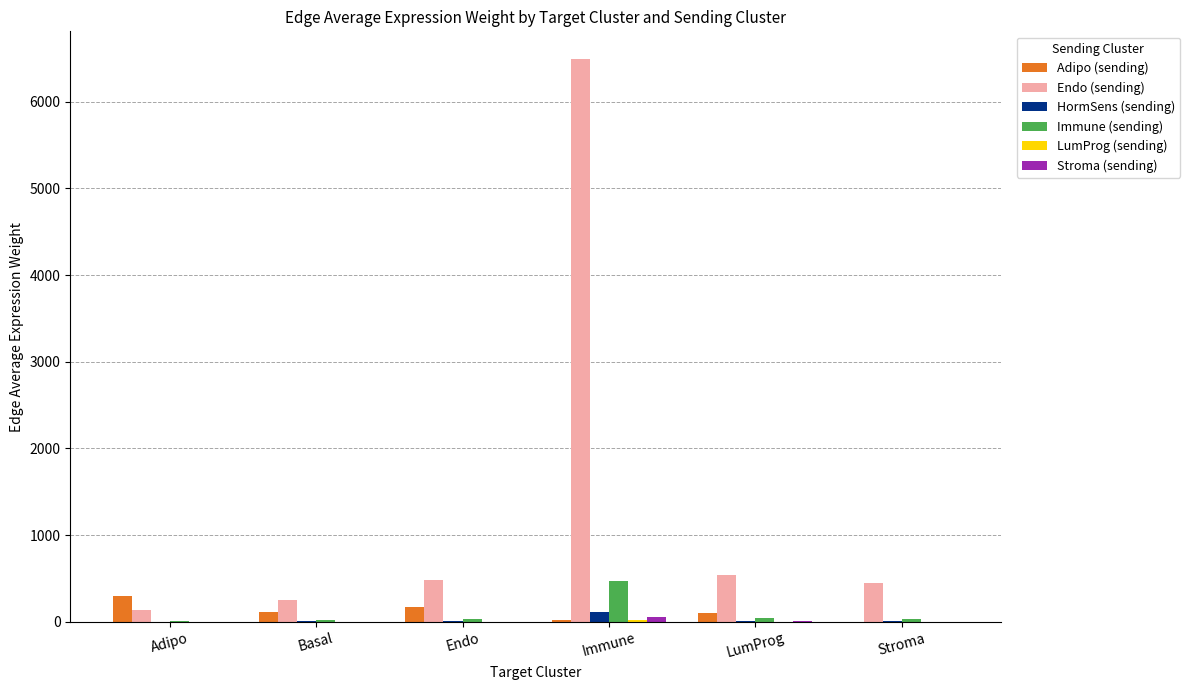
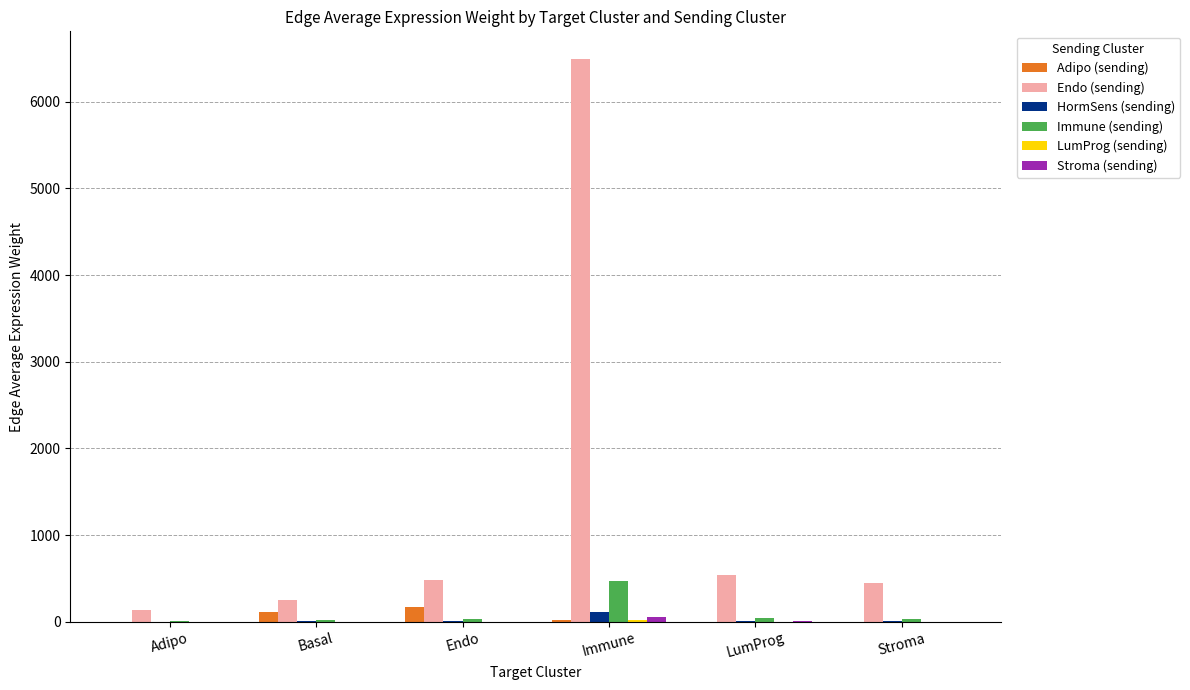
  {
    "Adipo (sending)": {
-     "Adipo": 300,
+     "Adipo": 0,
      "Basal": 100,
      "Endo": 200,
-     "LumProg": 100
+     "LumProg": 0
    },
    "Endo (sending)": {
      "Adipo": 100,
      "Basal": 200,
      "Endo": 500,
      "Immune": 6500,
      "LumProg": 500,
      "Stroma": 400
    },
    "HormSens (sending)": {
      "Immune": 100
    },
    "Immune (sending)": {
      "Endo": 0,
      "Immune": 500,
      "LumProg": 0,
      "Stroma": 0
    },
    "Stroma (sending)": {
      "Immune": 100
    }
  }
